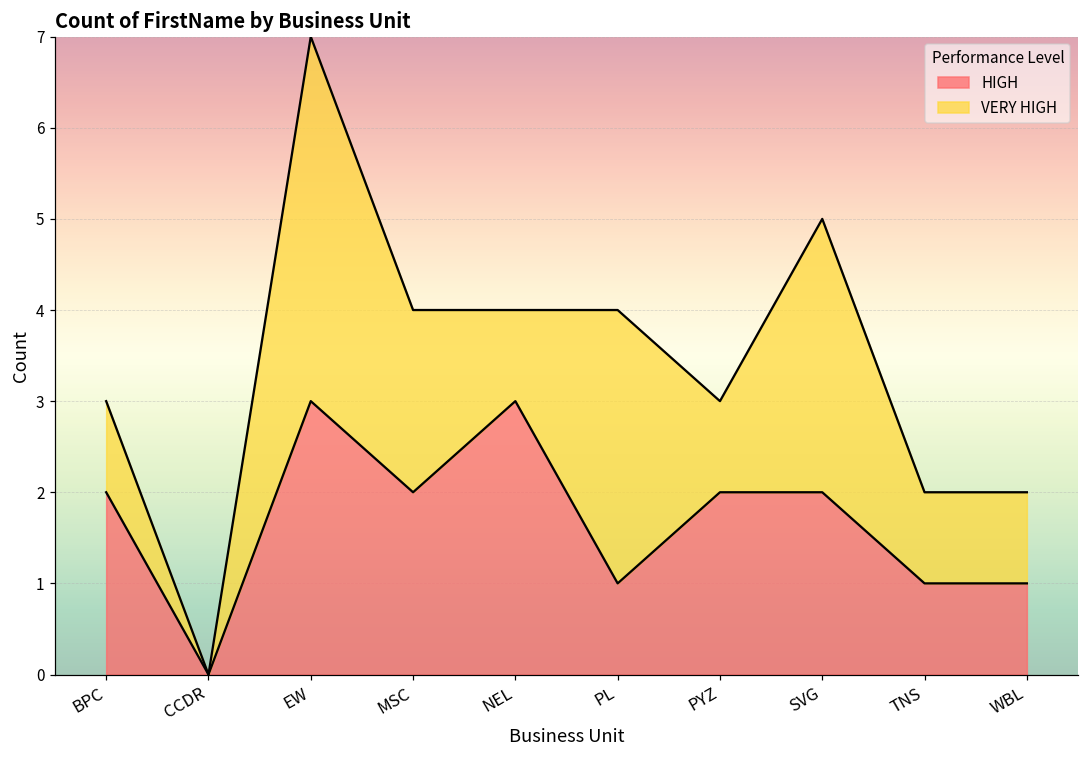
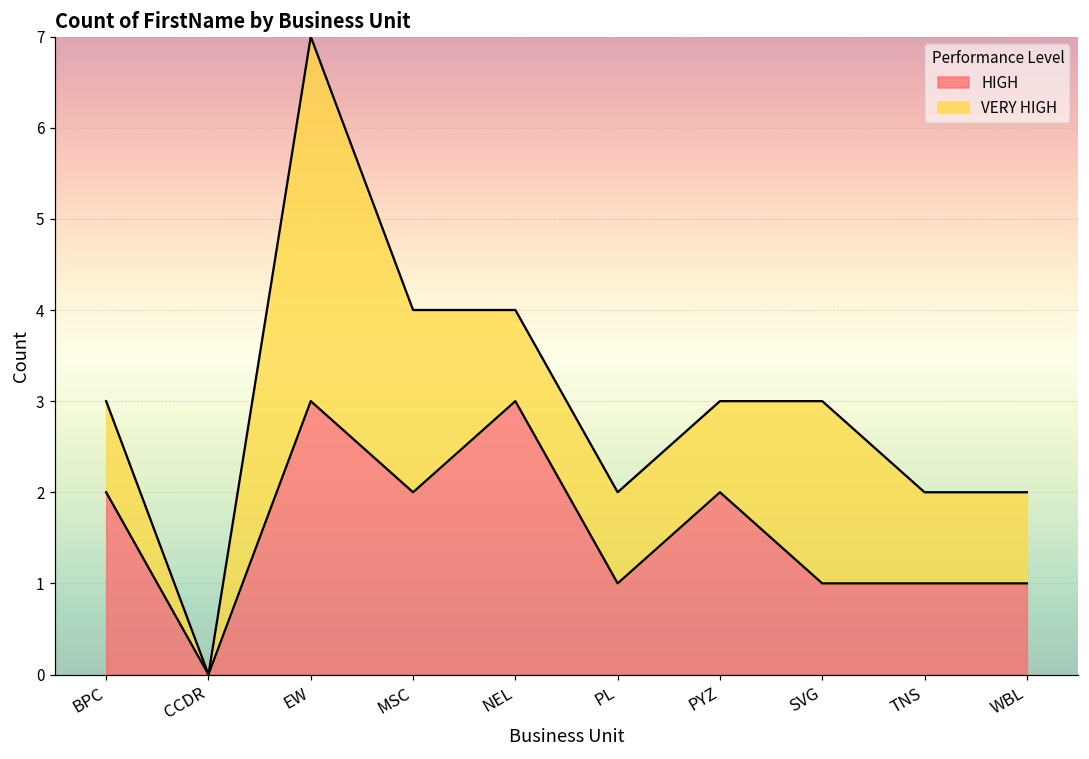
  {
    "HIGH": {
      "BPC": 2,
      "EW": 3,
      "MSC": 2,
      "NEL": 3,
      "PL": 1,
      "PYZ": 2,
-     "SVG": 2,
+     "SVG": 1,
      "TNS": 1,
      "WBL": 1
    },
    "VERY HIGH": {
      "BPC": 3,
      "EW": 7,
      "MSC": 4,
      "NEL": 4,
-     "PL": 3,
+     "PL": 1,
      "PYZ": 3,
-     "SVG": 3,
+     "SVG": 2,
      "TNS": 2,
      "WBL": 2
    }
  }
